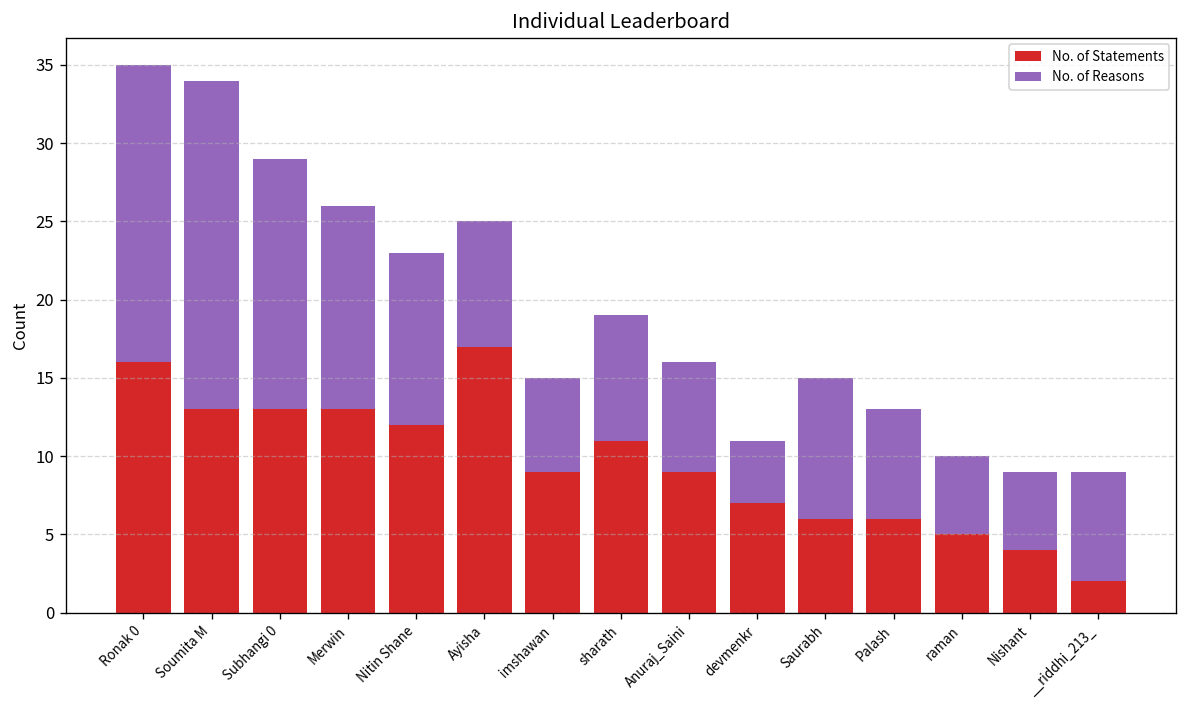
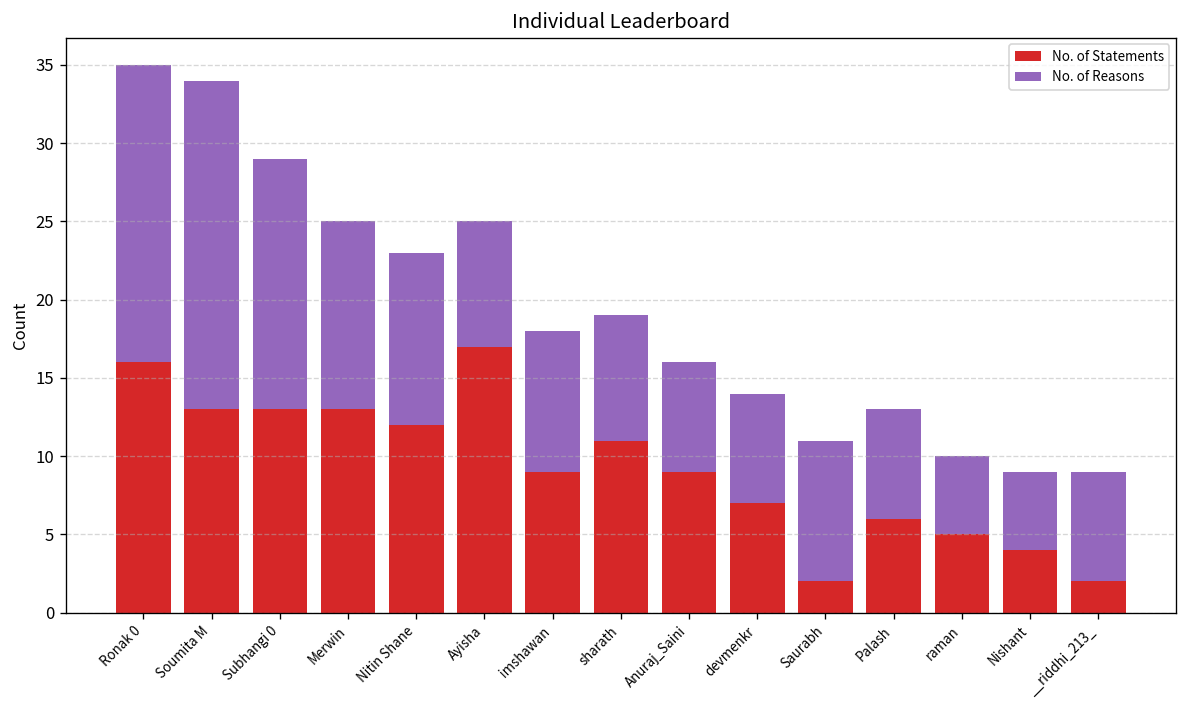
  {
    "No. of Statements": {
      "Ronak 0": 16,
      "Soumita M": 13,
      "Subhangi 0": 13,
      "Merwin": 13,
      "Nitin Shane": 12,
      "Ayisha": 17,
      "imshawan": 9,
      "sharath": 11,
      "Anuraj_Saini": 9,
      "devmenkr": 7,
-     "Saurabh": 6,
+     "Saurabh": 2,
      "Palash": 6,
      "raman": 5,
      "Nishant": 4,
      "__riddhi_213_": 2
    },
    "No. of Reasons": {
      "Ronak 0": 19,
      "Soumita M": 21,
      "Subhangi 0": 16,
-     "Merwin": 13,
+     "Merwin": 12,
      "Nitin Shane": 11,
      "Ayisha": 8,
-     "imshawan": 6,
+     "imshawan": 9,
      "sharath": 8,
      "Anuraj_Saini": 7,
-     "devmenkr": 4,
+     "devmenkr": 7,
      "Saurabh": 9,
      "Palash": 7,
      "raman": 5,
      "Nishant": 5,
      "__riddhi_213_": 7
    }
  }
